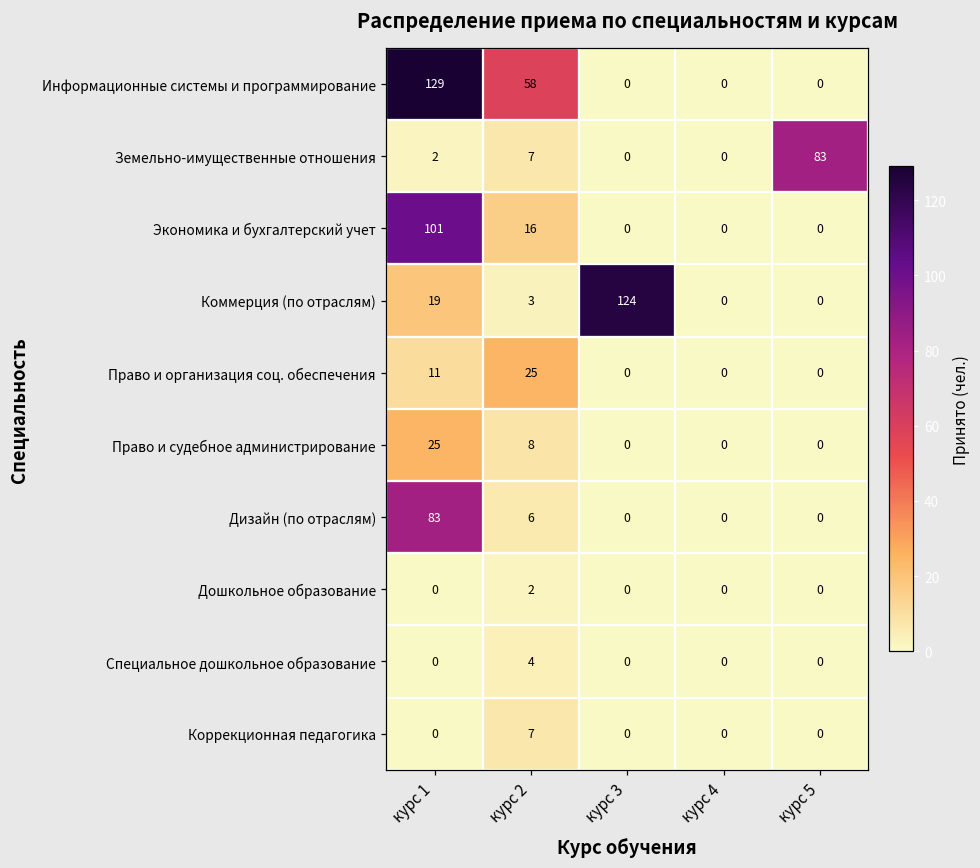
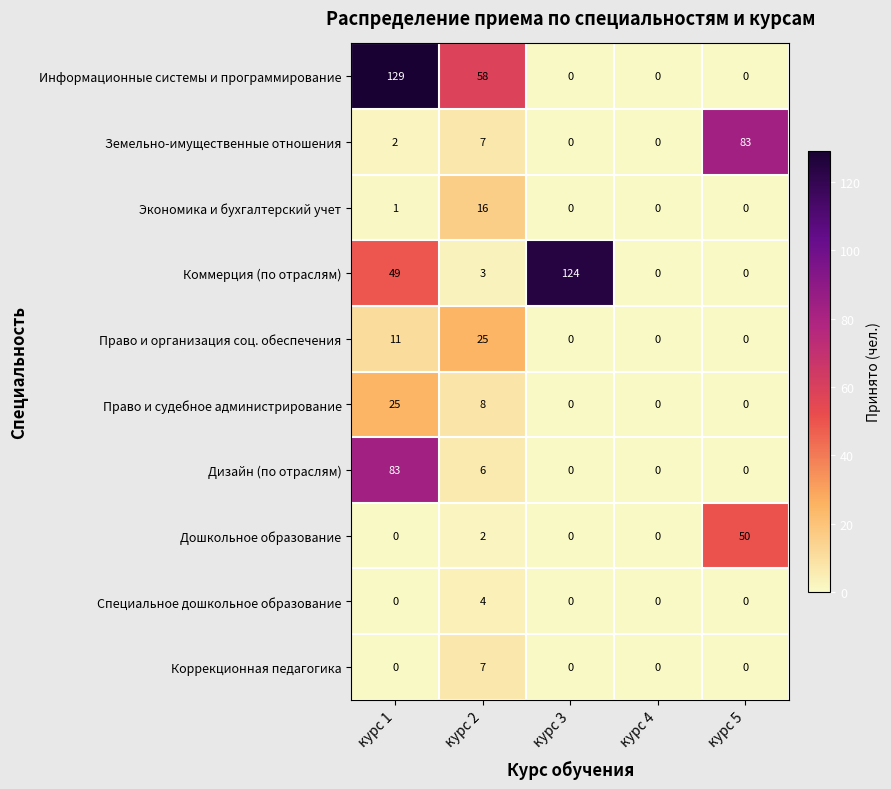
  {
    "Информационные системы и программирование": {
      "курс 1": 129,
      "курс 2": 58,
      "курс 3": 0,
      "курс 4": 0,
      "курс 5": 0
    },
    "Земельно-имущественные отношения": {
      "курс 1": 2,
      "курс 2": 7,
      "курс 3": 0,
      "курс 4": 0,
      "курс 5": 83
    },
    "Экономика и бухгалтерский учет": {
-     "курс 1": 101,
+     "курс 1": 1,
      "курс 2": 16,
      "курс 3": 0,
      "курс 4": 0,
      "курс 5": 0
    },
    "Коммерция (по отраслям)": {
-     "курс 1": 19,
+     "курс 1": 49,
      "курс 2": 3,
      "курс 3": 124,
      "курс 4": 0,
      "курс 5": 0
    },
    "Право и организация соц. обеспечения": {
      "курс 1": 11,
      "курс 2": 25,
      "курс 3": 0,
      "курс 4": 0,
      "курс 5": 0
    },
    "Право и судебное администрирование": {
      "курс 1": 25,
      "курс 2": 8,
      "курс 3": 0,
      "курс 4": 0,
      "курс 5": 0
    },
    "Дизайн (по отраслям)": {
      "курс 1": 83,
      "курс 2": 6,
      "курс 3": 0,
      "курс 4": 0,
      "курс 5": 0
    },
    "Дошкольное образование": {
      "курс 1": 0,
      "курс 2": 2,
      "курс 3": 0,
      "курс 4": 0,
-     "курс 5": 0
+     "курс 5": 50
    },
    "Специальное дошкольное образование": {
      "курс 1": 0,
      "курс 2": 4,
      "курс 3": 0,
      "курс 4": 0,
      "курс 5": 0
    },
    "Коррекционная педагогика": {
      "курс 1": 0,
      "курс 2": 7,
      "курс 3": 0,
      "курс 4": 0,
      "курс 5": 0
    }
  }
